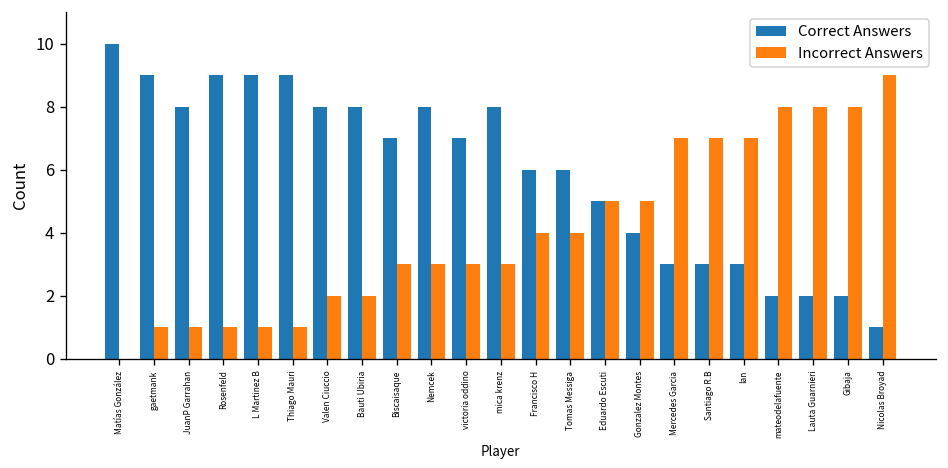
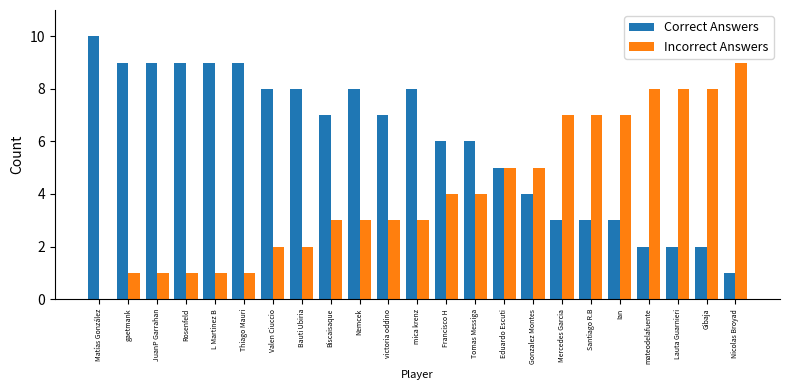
  {
    "Correct Answers": {
      "Matías González": 10,
      "gaetmank": 9,
-     "JuanP Garrahan": 8,
+     "JuanP Garrahan": 9,
      "Rosenfeld": 9,
      "L Martinez B": 9,
      "Thiago Mauri": 9,
      "Valen Ciuccio": 8,
      "Bauti Ubiria": 8,
      "Biscaisaque": 7,
      "Nemcek": 8,
      "victoria oddino": 7,
      "mica krenz": 8,
      "Francisco H": 6,
      "Tomas Messiga": 6,
      "Eduardo Escuti": 5,
      "Gonzalez Montes": 4,
      "Mercedes Garcia": 3,
      "Santiago R.B": 3,
      "Ian": 3,
      "mateodelafuente": 2,
      "Lauta Guarnieri": 2,
      "Gibaja": 2,
      "Nicolas Broyad": 1
    },
    "Incorrect Answers": {
      "Matías González": 0,
      "gaetmank": 1,
      "JuanP Garrahan": 1,
      "Rosenfeld": 1,
      "L Martinez B": 1,
      "Thiago Mauri": 1,
      "Valen Ciuccio": 2,
      "Bauti Ubiria": 2,
      "Biscaisaque": 3,
      "Nemcek": 3,
      "victoria oddino": 3,
      "mica krenz": 3,
      "Francisco H": 4,
      "Tomas Messiga": 4,
      "Eduardo Escuti": 5,
      "Gonzalez Montes": 5,
      "Mercedes Garcia": 7,
      "Santiago R.B": 7,
      "Ian": 7,
      "mateodelafuente": 8,
      "Lauta Guarnieri": 8,
      "Gibaja": 8,
      "Nicolas Broyad": 9
    }
  }
